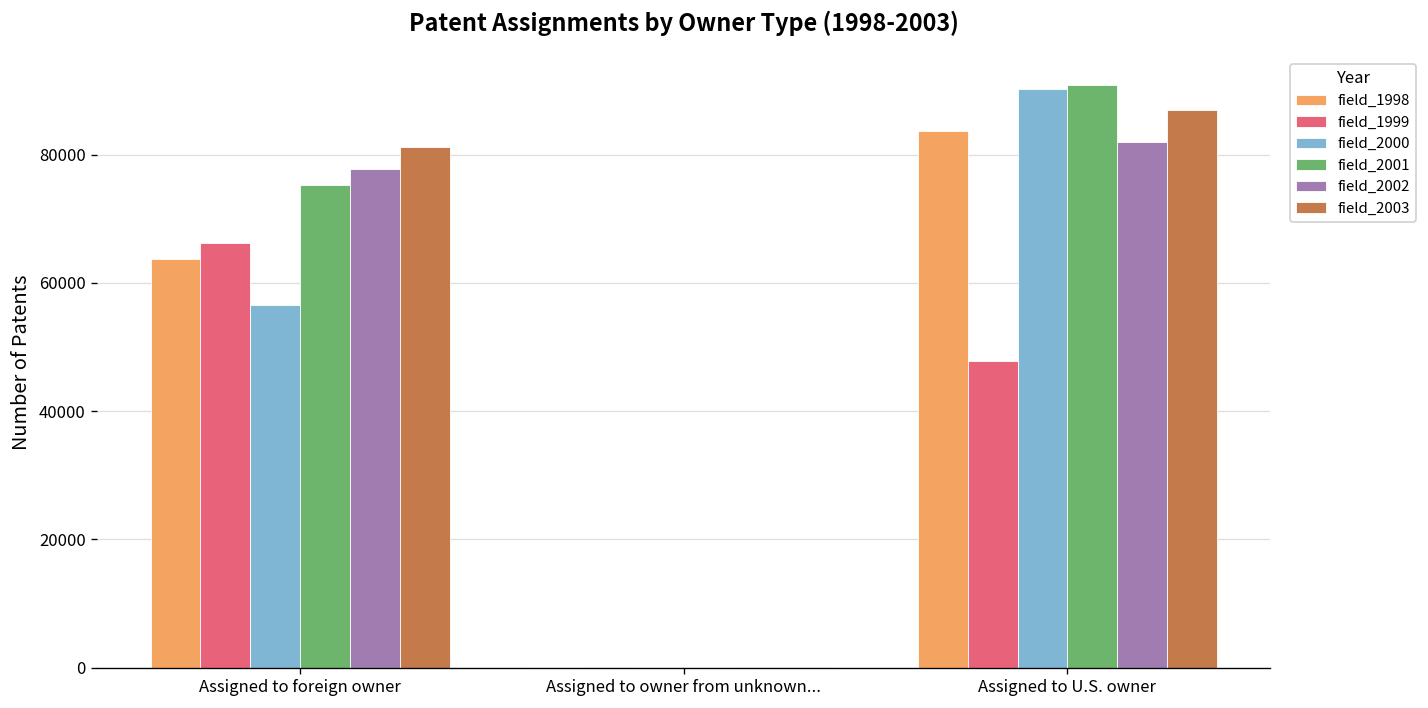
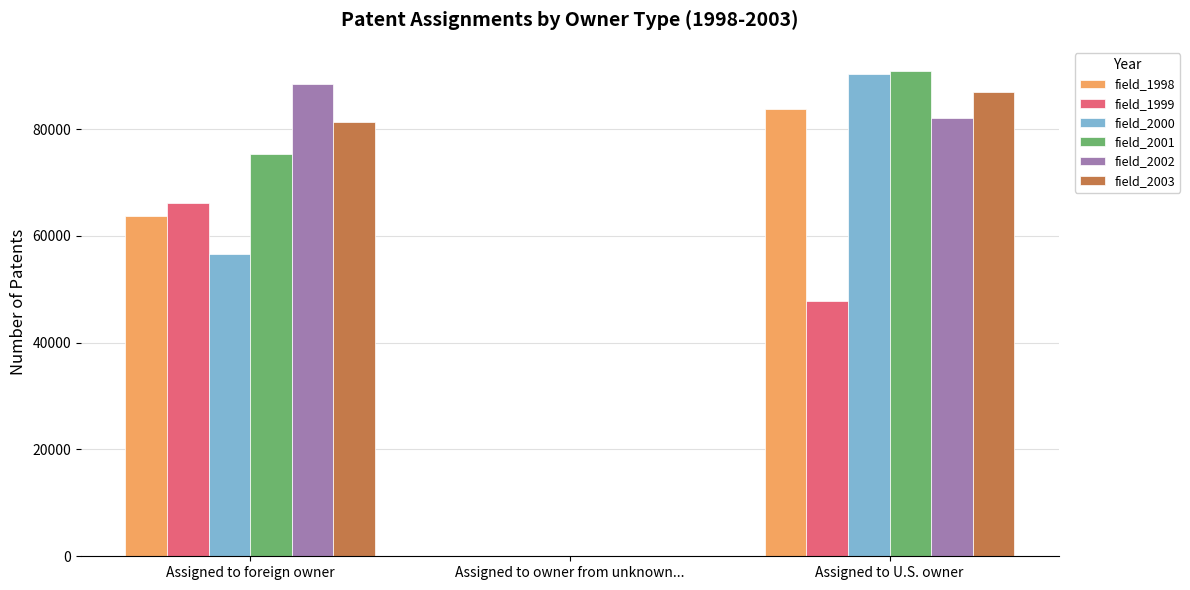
  {
    "field_1998": {
      "Assigned to foreign owner": 64000,
      "Assigned to U.S. owner": 84000
    },
    "field_1999": {
      "Assigned to foreign owner": 66000,
      "Assigned to U.S. owner": 48000
    },
    "field_2000": {
      "Assigned to foreign owner": 57000,
      "Assigned to U.S. owner": 90000
    },
    "field_2001": {
      "Assigned to foreign owner": 75000,
      "Assigned to U.S. owner": 91000
    },
    "field_2002": {
-     "Assigned to foreign owner": 78000,
+     "Assigned to foreign owner": 88000,
      "Assigned to U.S. owner": 82000
    },
    "field_2003": {
      "Assigned to foreign owner": 81000,
      "Assigned to U.S. owner": 87000
    }
  }
